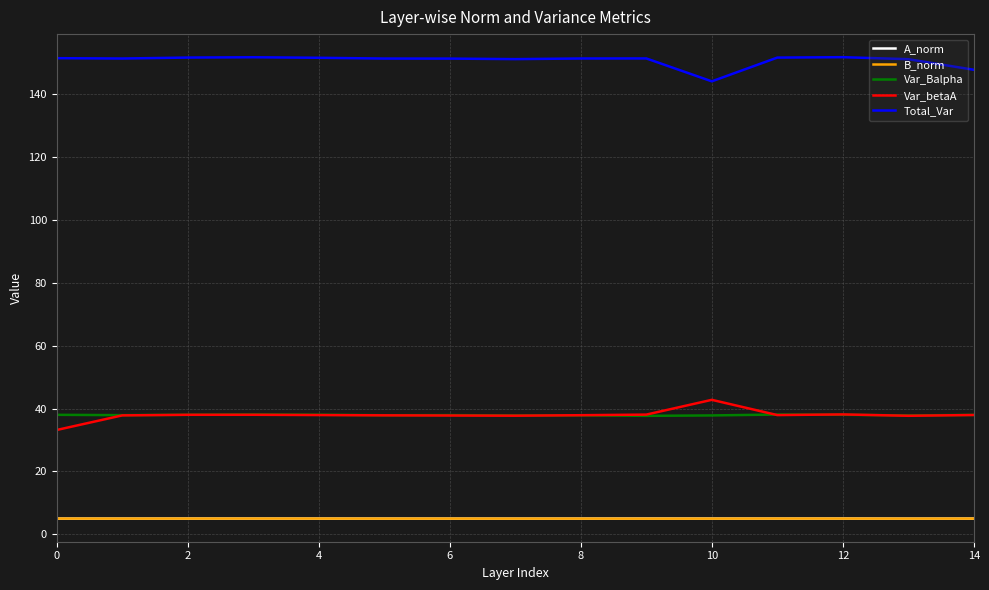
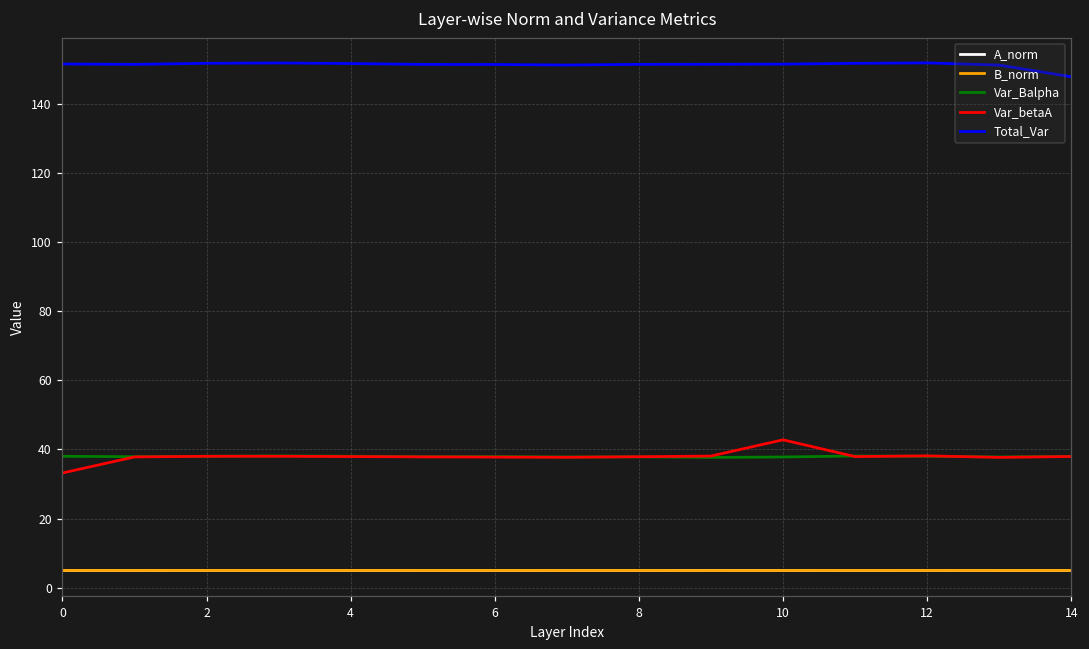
  {
    "B_norm": {
      "0": 5,
      "2": 5,
      "4": 5,
      "6": 5,
      "8": 5,
      "10": 5,
      "12": 5,
      "14": 5
    },
    "Var_Balpha": {
      "0": 38,
      "10": 38
    },
    "Var_betaA": {
      "0": 33,
      "10": 43
    },
    "Total_Var": {
      "0": 152,
      "2": 152,
      "4": 152,
      "6": 151,
      "8": 151,
-     "10": 144,
+     "10": 152,
      "12": 152,
      "14": 148
    }
  }
